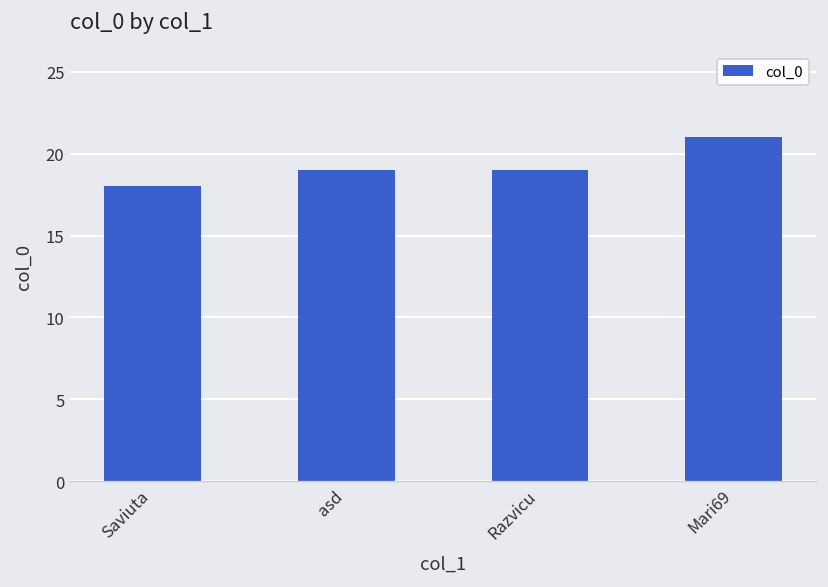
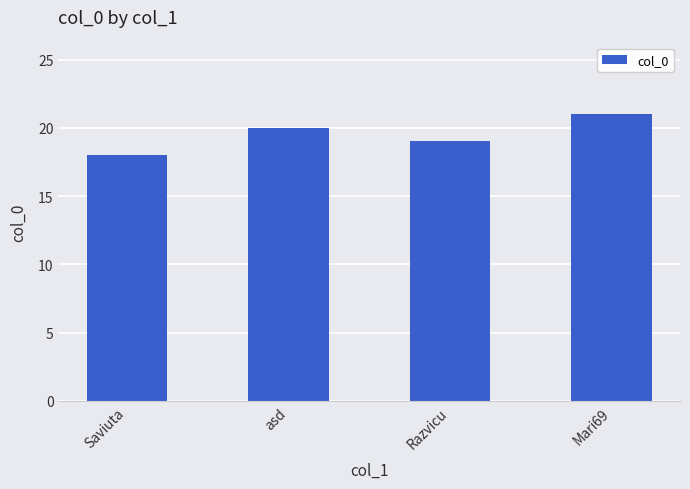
  {
    "Saviuta": 18,
-   "asd": 19,
+   "asd": 20,
    "Razvicu": 19,
    "Mari69": 21
  }
